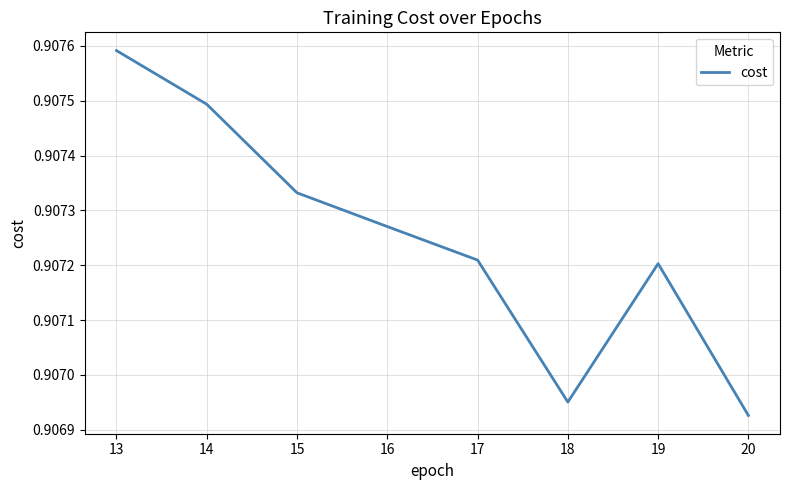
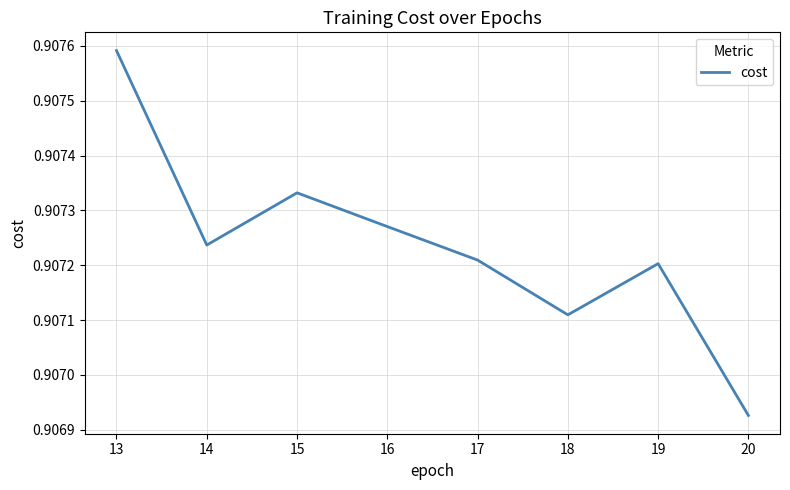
  {
    "13": 0.90759,
-   "14": 0.90749,
+   "14": 0.90724,
    "15": 0.90733,
    "16": 0.90727,
    "17": 0.90721,
-   "18": 0.90695,
+   "18": 0.90711,
    "19": 0.90720,
    "20": 0.90693
  }
